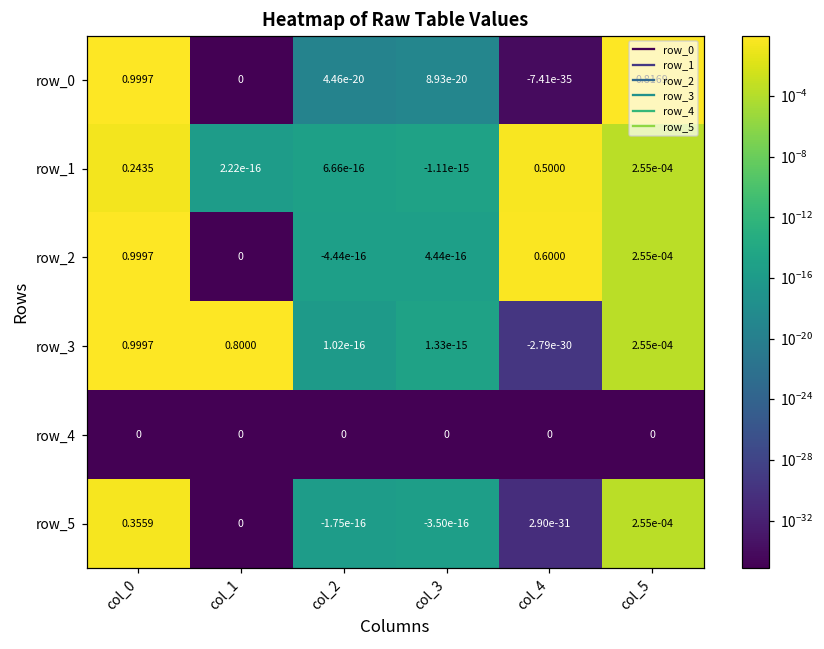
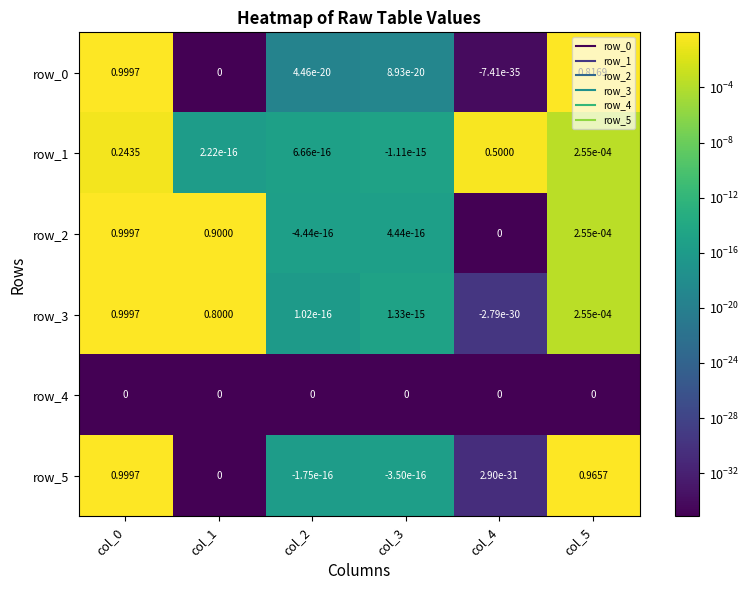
  {
    "row_0": {
      "col_0": "0.9997",
      "col_1": "0",
      "col_2": "4.46e-20",
      "col_3": "8.93e-20",
      "col_4": "-7.41e-35"
    },
    "row_1": {
      "col_0": "0.2435",
      "col_1": "2.22e-16",
      "col_2": "6.66e-16",
      "col_3": "-1.11e-15",
      "col_4": "0.5000",
      "col_5": "2.55e-04"
    },
    "row_2": {
      "col_0": "0.9997",
-     "col_1": "0",
+     "col_1": "0.9000",
      "col_2": "-4.44e-16",
      "col_3": "4.44e-16",
-     "col_4": "0.6000",
+     "col_4": "0",
      "col_5": "2.55e-04"
    },
    "row_3": {
      "col_0": "0.9997",
      "col_1": "0.8000",
      "col_2": "1.02e-16",
      "col_3": "1.33e-15",
      "col_4": "-2.79e-30",
      "col_5": "2.55e-04"
    },
    "row_4": {
      "col_0": "0",
      "col_1": "0",
      "col_2": "0",
      "col_3": "0",
      "col_4": "0",
      "col_5": "0"
    },
    "row_5": {
-     "col_0": "0.3559",
+     "col_0": "0.9997",
      "col_1": "0",
      "col_2": "-1.75e-16",
      "col_3": "-3.50e-16",
      "col_4": "2.90e-31",
-     "col_5": "2.55e-04"
+     "col_5": "0.9657"
    }
  }
